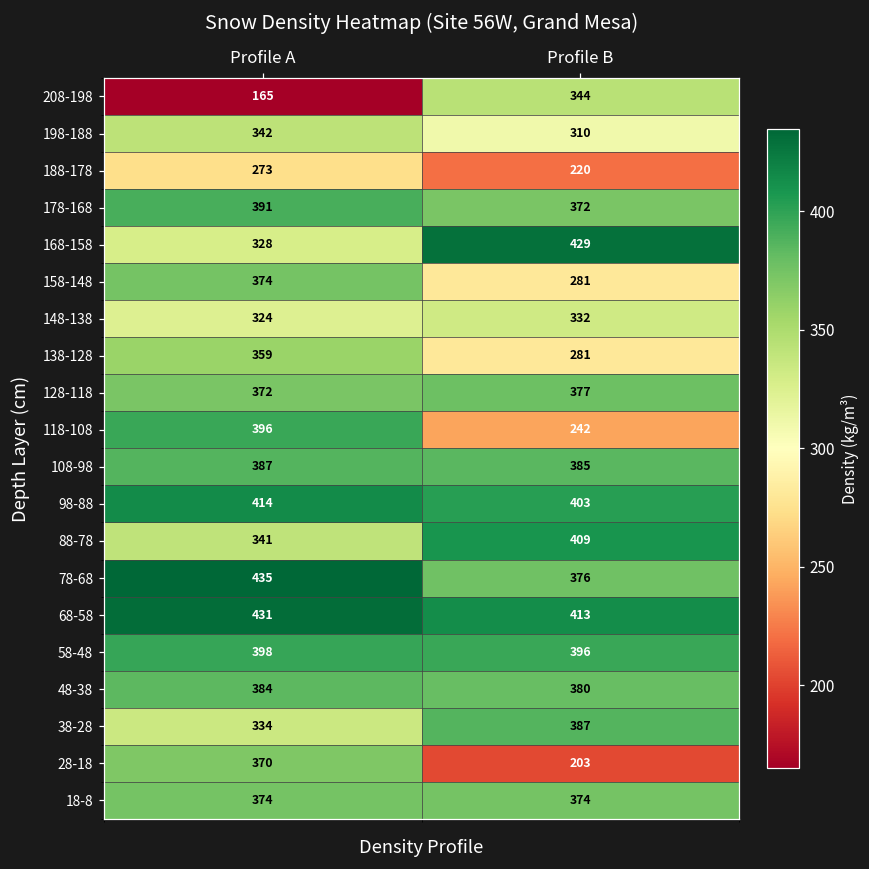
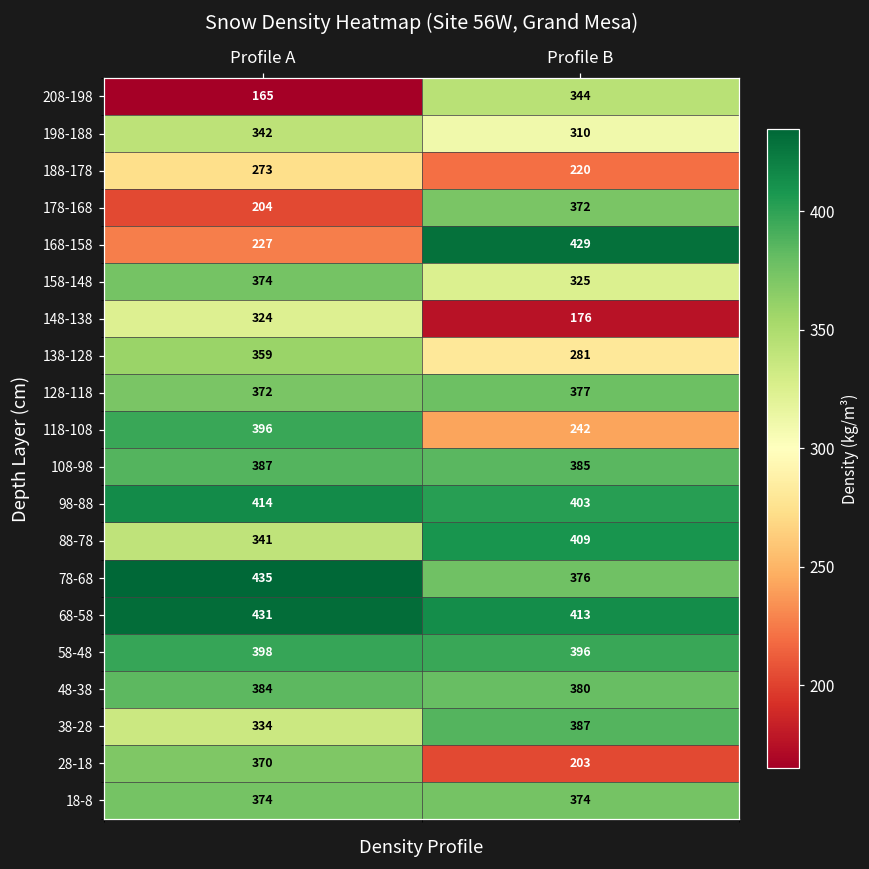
  {
    "208-198": {
      "Profile A": 165,
      "Profile B": 344
    },
    "198-188": {
      "Profile A": 342,
      "Profile B": 310
    },
    "188-178": {
      "Profile A": 273,
      "Profile B": 220
    },
    "178-168": {
-     "Profile A": 391,
+     "Profile A": 204,
      "Profile B": 372
    },
    "168-158": {
-     "Profile A": 328,
+     "Profile A": 227,
      "Profile B": 429
    },
    "158-148": {
      "Profile A": 374,
-     "Profile B": 281
+     "Profile B": 325
    },
    "148-138": {
      "Profile A": 324,
-     "Profile B": 332
+     "Profile B": 176
    },
    "138-128": {
      "Profile A": 359,
      "Profile B": 281
    },
    "128-118": {
      "Profile A": 372,
      "Profile B": 377
    },
    "118-108": {
      "Profile A": 396,
      "Profile B": 242
    },
    "108-98": {
      "Profile A": 387,
      "Profile B": 385
    },
    "98-88": {
      "Profile A": 414,
      "Profile B": 403
    },
    "88-78": {
      "Profile A": 341,
      "Profile B": 409
    },
    "78-68": {
      "Profile A": 435,
      "Profile B": 376
    },
    "68-58": {
      "Profile A": 431,
      "Profile B": 413
    },
    "58-48": {
      "Profile A": 398,
      "Profile B": 396
    },
    "48-38": {
      "Profile A": 384,
      "Profile B": 380
    },
    "38-28": {
      "Profile A": 334,
      "Profile B": 387
    },
    "28-18": {
      "Profile A": 370,
      "Profile B": 203
    },
    "18-8": {
      "Profile A": 374,
      "Profile B": 374
    }
  }
